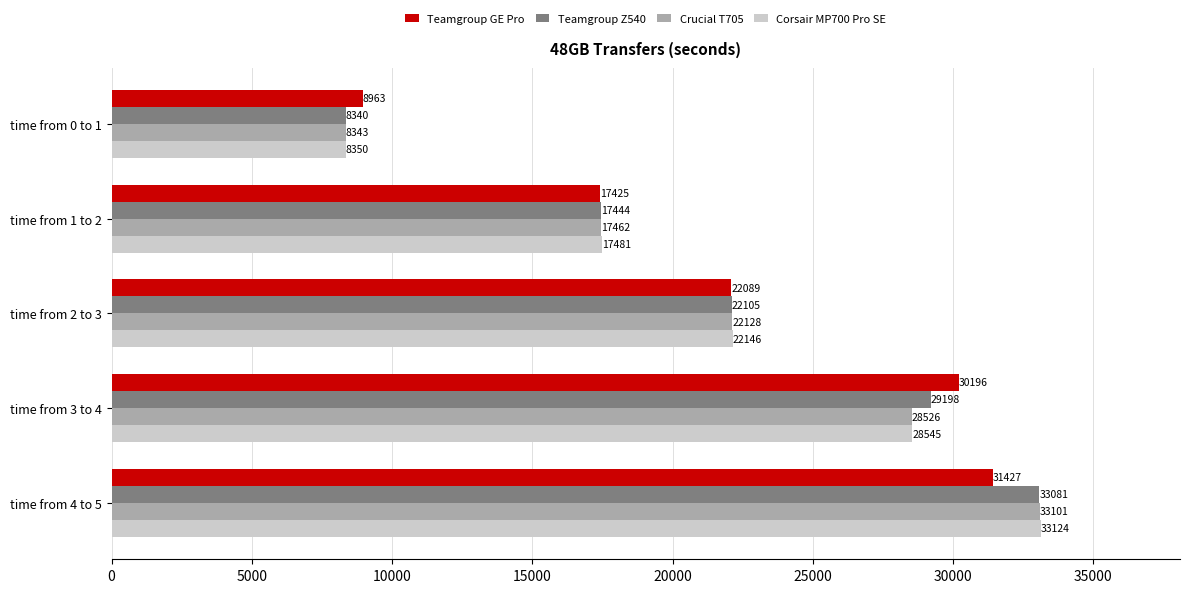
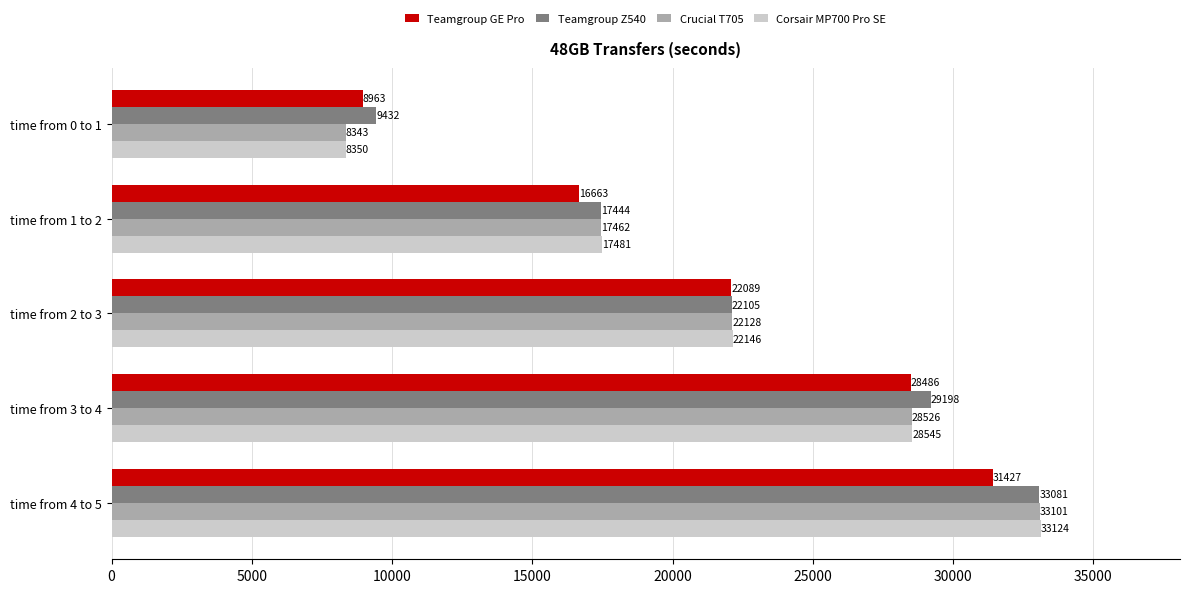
  {
    "Teamgroup GE Pro": {
      "time from 0 to 1": 8963,
-     "time from 1 to 2": 17425,
+     "time from 1 to 2": 16663,
      "time from 2 to 3": 22089,
-     "time from 3 to 4": 30196,
+     "time from 3 to 4": 28486,
      "time from 4 to 5": 31427
    },
    "Teamgroup Z540": {
-     "time from 0 to 1": 8340,
+     "time from 0 to 1": 9432,
      "time from 1 to 2": 17444,
      "time from 2 to 3": 22105,
      "time from 3 to 4": 29198,
      "time from 4 to 5": 33081
    }
  }
